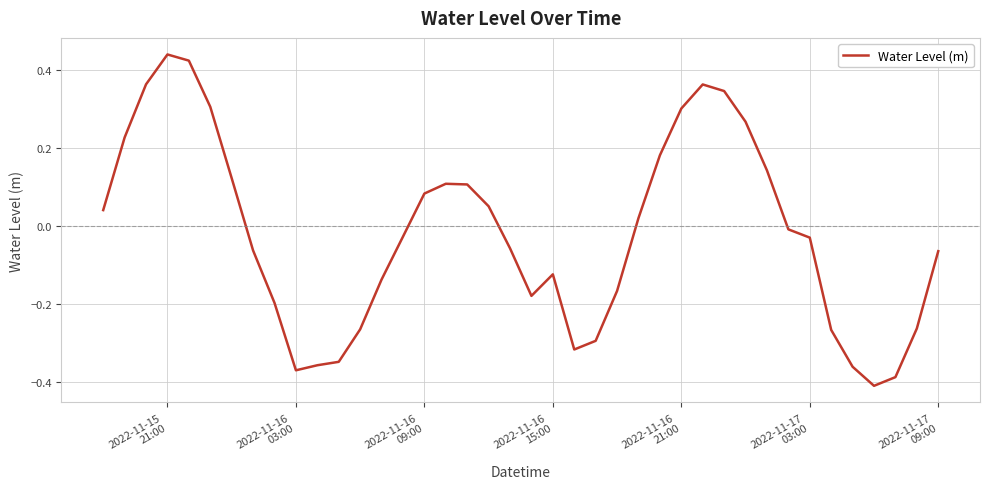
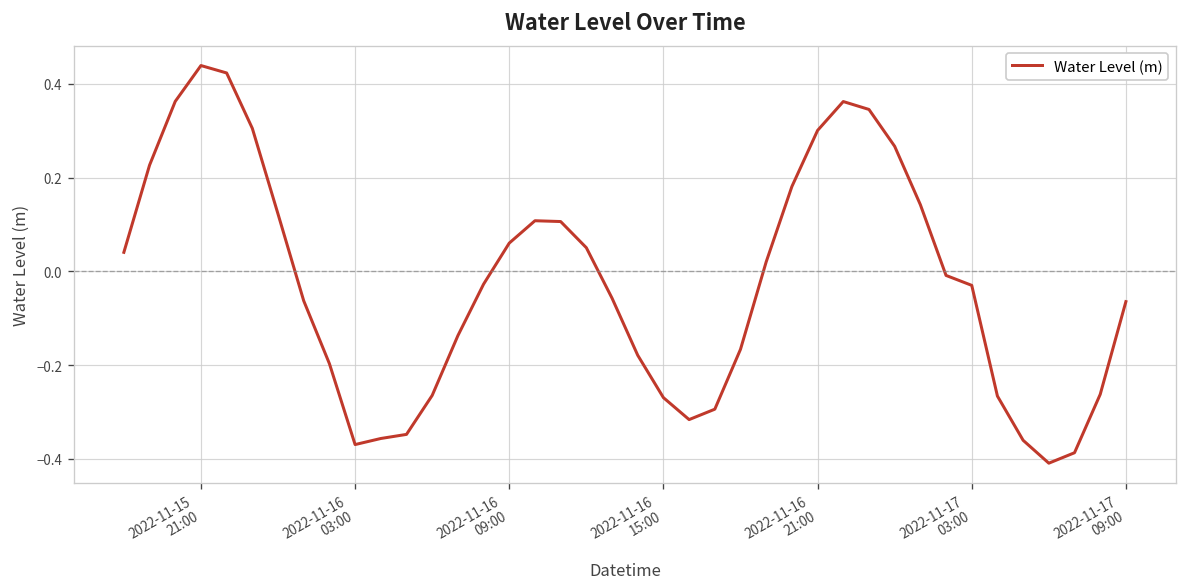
  {
    "2022-11-15 21:00": 0.44,
    "2022-11-16 03:00": -0.37,
-   "2022-11-16 09:00": 0.08,
-   "2022-11-16 15:00": -0.12,
+   "2022-11-16 09:00": 0.06,
+   "2022-11-16 15:00": -0.27,
    "2022-11-16 21:00": 0.30,
    "2022-11-17 03:00": -0.03,
    "2022-11-17 09:00": -0.06
  }
